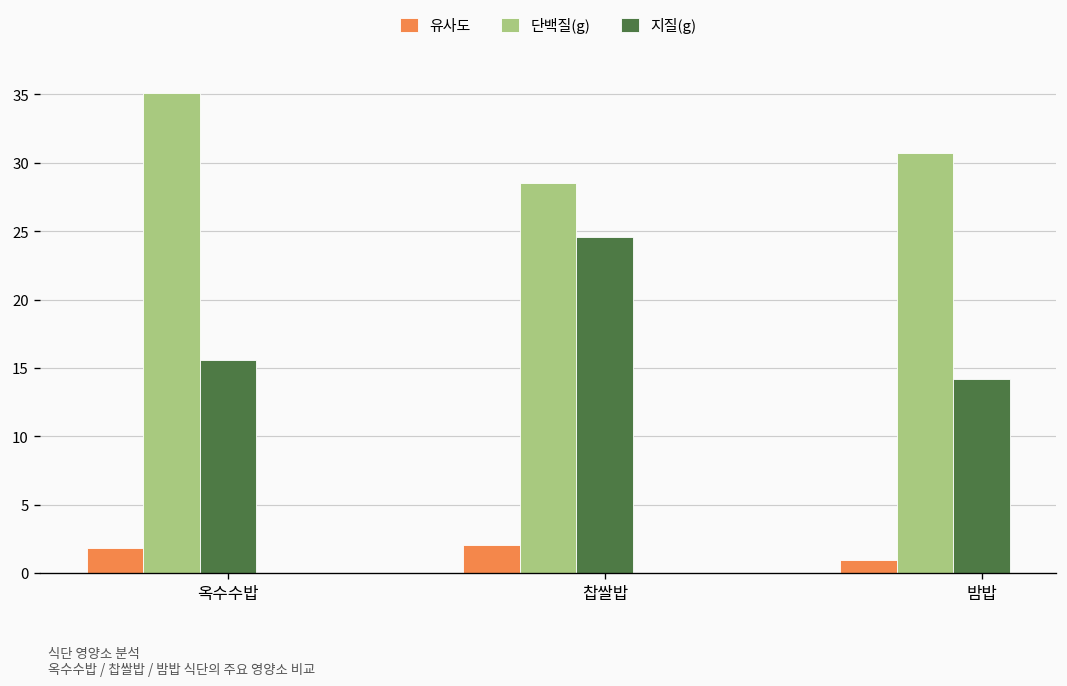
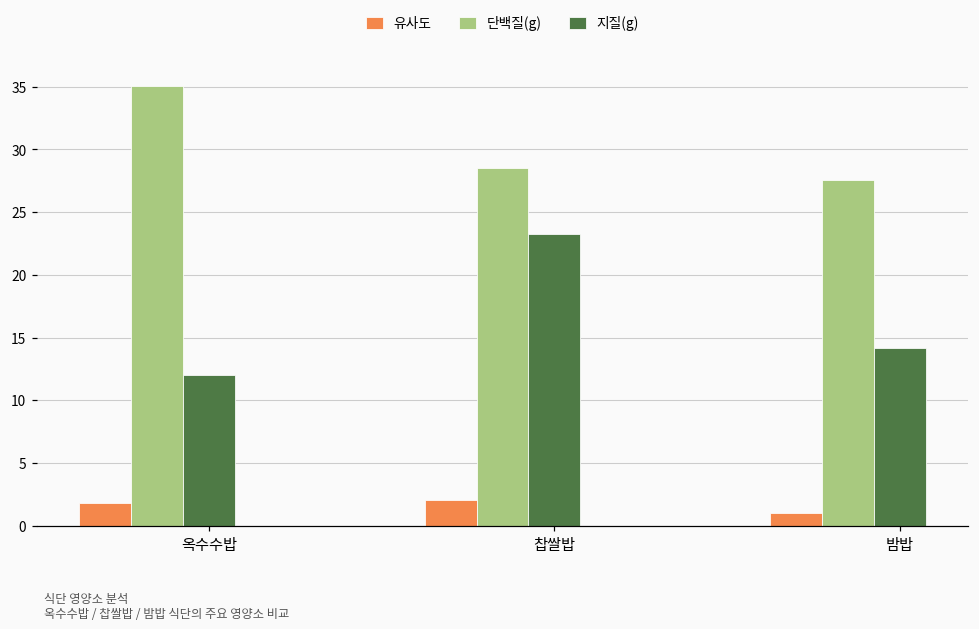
  {
    "유사도": {
      "옥수수밥": 1.8,
      "찹쌀밥": 2.1,
      "밤밥": 1.0
    },
    "단백질(g)": {
      "옥수수밥": 35.1,
      "찹쌀밥": 28.5,
-     "밤밥": 30.7
+     "밤밥": 27.5
    },
    "지질(g)": {
-     "옥수수밥": 15.6,
-     "찹쌀밥": 24.6,
+     "옥수수밥": 12.0,
+     "찹쌀밥": 23.3,
      "밤밥": 14.2
    }
  }
